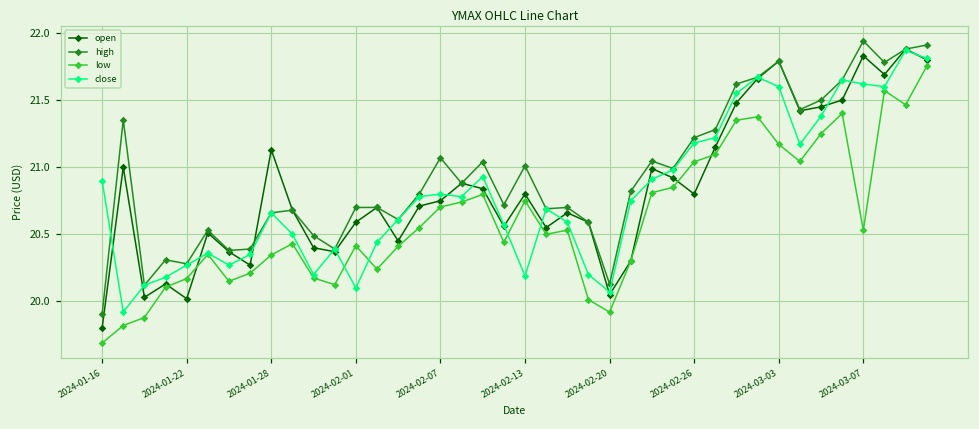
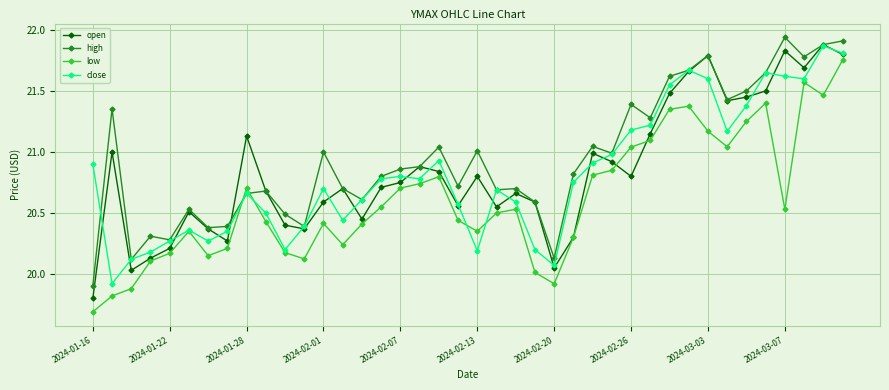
  {
    "open": {
      "2024-01-16": 19.80,
-     "2024-01-22": 20.02,
+     "2024-01-22": 20.21,
      "2024-01-28": 21.13,
      "2024-02-01": 20.59,
      "2024-02-07": 20.75,
      "2024-02-13": 20.80,
      "2024-02-26": 20.80,
      "2024-03-07": 21.83
    },
    "high": {
      "2024-01-16": 19.91,
-     "2024-02-01": 20.7,
-     "2024-02-07": 21.07,
+     "2024-02-01": 21.0,
+     "2024-02-07": 20.86,
      "2024-02-13": 21.01,
      "2024-02-20": 20.13,
-     "2024-02-26": 21.22,
+     "2024-02-26": 21.39,
      "2024-03-07": 21.94
    },
    "low": {
      "2024-01-16": 19.69,
      "2024-01-22": 20.17,
-     "2024-01-28": 20.35,
+     "2024-01-28": 20.70,
      "2024-02-01": 20.42,
      "2024-02-07": 20.70,
-     "2024-02-13": 20.75,
+     "2024-02-13": 20.35,
      "2024-02-20": 19.92,
      "2024-02-26": 21.04,
      "2024-03-03": 21.17,
      "2024-03-07": 20.53
    },
    "close": {
      "2024-01-16": 20.9,
-     "2024-02-01": 20.1,
+     "2024-02-01": 20.7,
      "2024-02-07": 20.8,
      "2024-02-13": 20.2,
      "2024-02-26": 21.2,
      "2024-03-03": 21.6,
      "2024-03-07": 21.6
    }
  }
